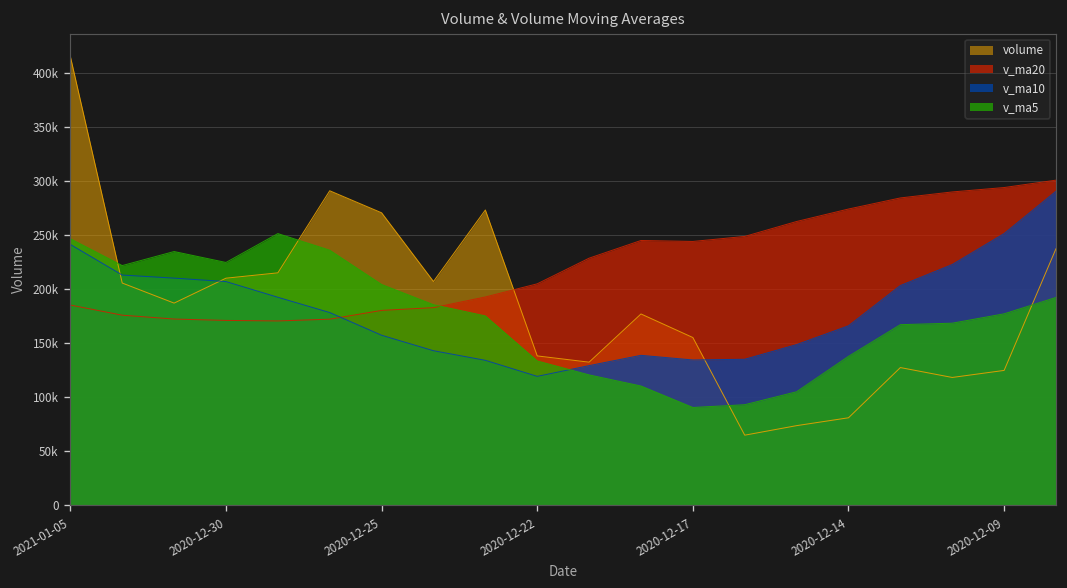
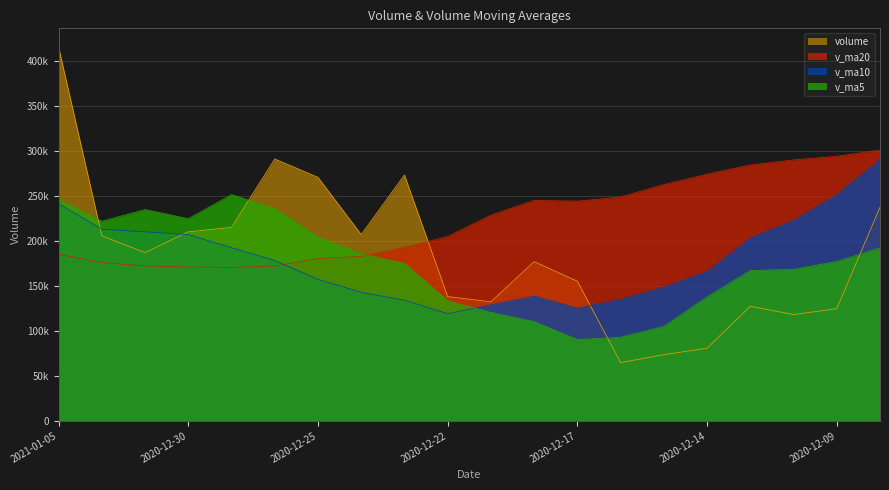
  {
    "volume": {
      "2021-01-05": 410000,
      "2020-12-30": 210000,
      "2020-12-25": 270000,
      "2020-12-22": 140000,
      "2020-12-17": 150000,
      "2020-12-14": 80000,
      "2020-12-09": 120000
    },
    "v_ma20": {
      "2021-01-05": 180000,
      "2020-12-30": 170000,
      "2020-12-25": 180000,
      "2020-12-22": 200000,
      "2020-12-17": 240000,
      "2020-12-14": 270000,
      "2020-12-09": 290000
    },
    "v_ma10": {
      "2021-01-05": 240000,
      "2020-12-30": 210000,
      "2020-12-25": 160000,
      "2020-12-22": 120000,
-     "2020-12-17": 134000,
+     "2020-12-17": 125000,
      "2020-12-14": 170000,
      "2020-12-09": 250000
    },
    "v_ma5": {
      "2021-01-05": 250000,
      "2020-12-30": 220000,
      "2020-12-25": 200000,
      "2020-12-22": 130000,
      "2020-12-17": 90000,
      "2020-12-14": 140000,
      "2020-12-09": 180000
    }
  }
